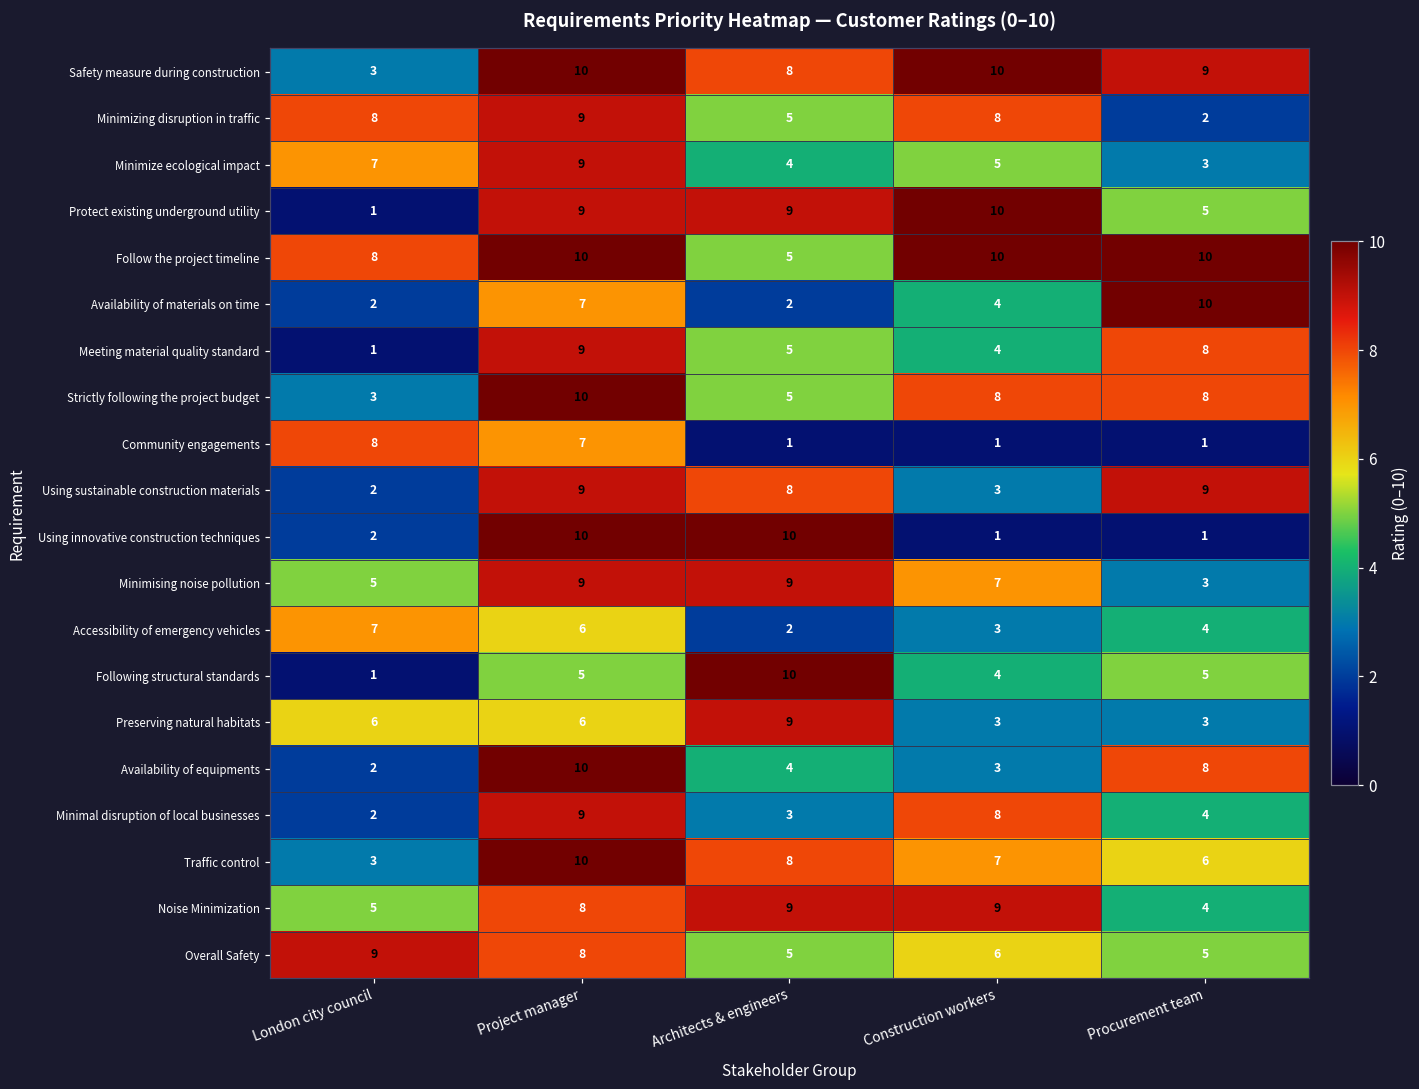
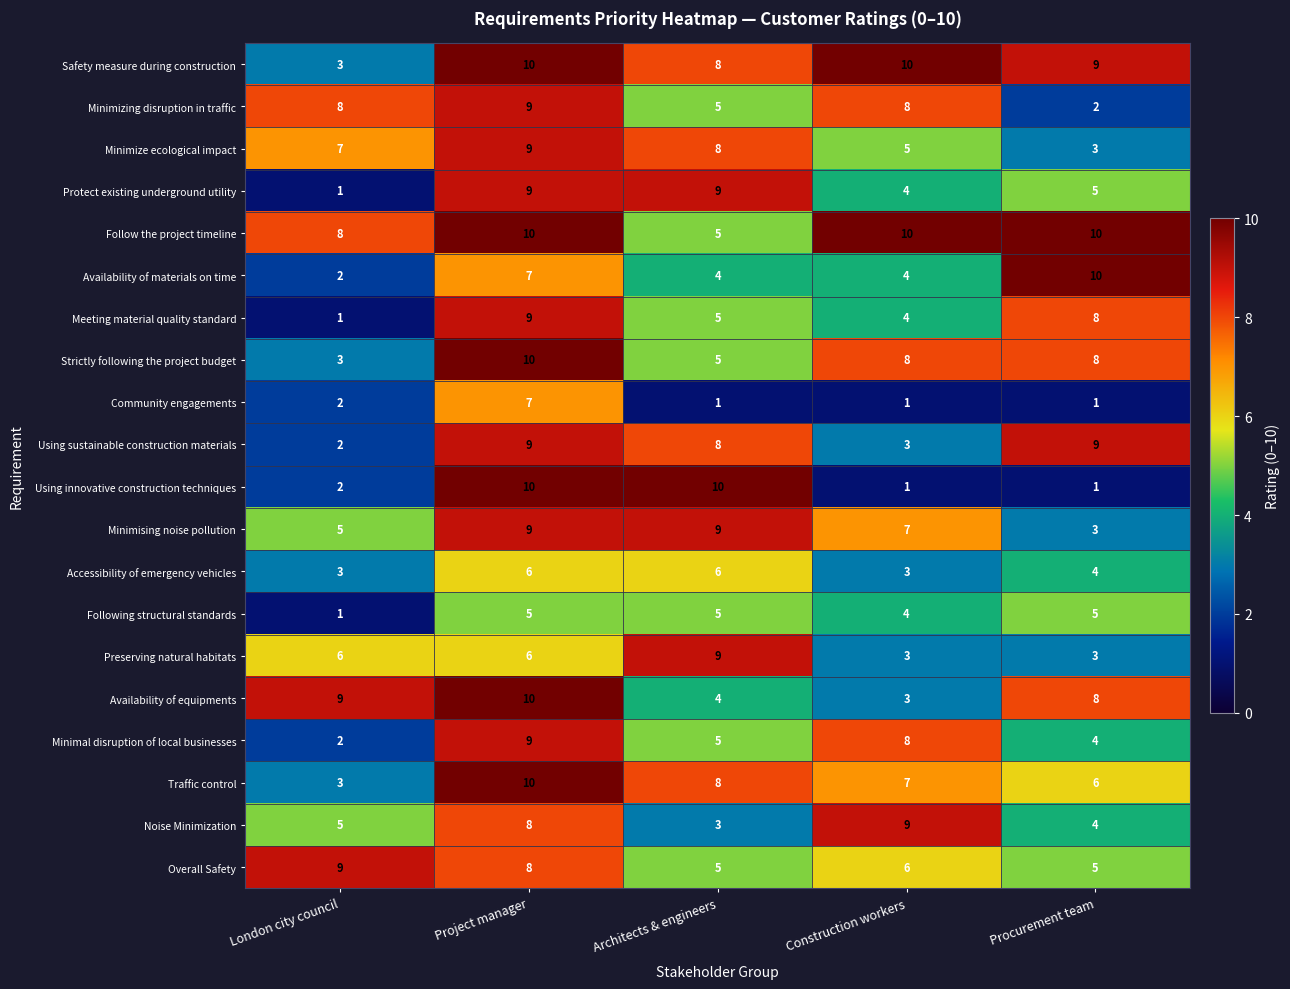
  {
    "Safety measure during construction": {
      "London city council": 3,
      "Project manager": 10,
      "Architects & engineers": 8,
      "Construction workers": 10,
      "Procurement team": 9
    },
    "Minimizing disruption in traffic": {
      "London city council": 8,
      "Project manager": 9,
      "Architects & engineers": 5,
      "Construction workers": 8,
      "Procurement team": 2
    },
    "Minimize ecological impact": {
      "London city council": 7,
      "Project manager": 9,
-     "Architects & engineers": 4,
+     "Architects & engineers": 8,
      "Construction workers": 5,
      "Procurement team": 3
    },
    "Protect existing underground utility": {
      "London city council": 1,
      "Project manager": 9,
      "Architects & engineers": 9,
-     "Construction workers": 10,
+     "Construction workers": 4,
      "Procurement team": 5
    },
    "Follow the project timeline": {
      "London city council": 8,
      "Project manager": 10,
      "Architects & engineers": 5,
      "Construction workers": 10,
      "Procurement team": 10
    },
    "Availability of materials on time": {
      "London city council": 2,
      "Project manager": 7,
-     "Architects & engineers": 2,
+     "Architects & engineers": 4,
      "Construction workers": 4,
      "Procurement team": 10
    },
    "Meeting material quality standard": {
      "London city council": 1,
      "Project manager": 9,
      "Architects & engineers": 5,
      "Construction workers": 4,
      "Procurement team": 8
    },
    "Strictly following the project budget": {
      "London city council": 3,
      "Project manager": 10,
      "Architects & engineers": 5,
      "Construction workers": 8,
      "Procurement team": 8
    },
    "Community engagements": {
-     "London city council": 8,
+     "London city council": 2,
      "Project manager": 7,
      "Architects & engineers": 1,
      "Construction workers": 1,
      "Procurement team": 1
    },
    "Using sustainable construction materials": {
      "London city council": 2,
      "Project manager": 9,
      "Architects & engineers": 8,
      "Construction workers": 3,
      "Procurement team": 9
    },
    "Using innovative construction techniques": {
      "London city council": 2,
      "Project manager": 10,
      "Architects & engineers": 10,
      "Construction workers": 1,
      "Procurement team": 1
    },
    "Minimising noise pollution": {
      "London city council": 5,
      "Project manager": 9,
      "Architects & engineers": 9,
      "Construction workers": 7,
      "Procurement team": 3
    },
    "Accessibility of emergency vehicles": {
-     "London city council": 7,
+     "London city council": 3,
      "Project manager": 6,
-     "Architects & engineers": 2,
+     "Architects & engineers": 6,
      "Construction workers": 3,
      "Procurement team": 4
    },
    "Following structural standards": {
      "London city council": 1,
      "Project manager": 5,
-     "Architects & engineers": 10,
+     "Architects & engineers": 5,
      "Construction workers": 4,
      "Procurement team": 5
    },
    "Preserving natural habitats": {
      "London city council": 6,
      "Project manager": 6,
      "Architects & engineers": 9,
      "Construction workers": 3,
      "Procurement team": 3
    },
    "Availability of equipments": {
-     "London city council": 2,
+     "London city council": 9,
      "Project manager": 10,
      "Architects & engineers": 4,
      "Construction workers": 3,
      "Procurement team": 8
    },
    "Minimal disruption of local businesses": {
      "London city council": 2,
      "Project manager": 9,
-     "Architects & engineers": 3,
+     "Architects & engineers": 5,
      "Construction workers": 8,
      "Procurement team": 4
    },
    "Traffic control": {
      "London city council": 3,
      "Project manager": 10,
      "Architects & engineers": 8,
      "Construction workers": 7,
      "Procurement team": 6
    },
    "Noise Minimization": {
      "London city council": 5,
      "Project manager": 8,
-     "Architects & engineers": 9,
+     "Architects & engineers": 3,
      "Construction workers": 9,
      "Procurement team": 4
    },
    "Overall Safety": {
      "London city council": 9,
      "Project manager": 8,
      "Architects & engineers": 5,
      "Construction workers": 6,
      "Procurement team": 5
    }
  }
